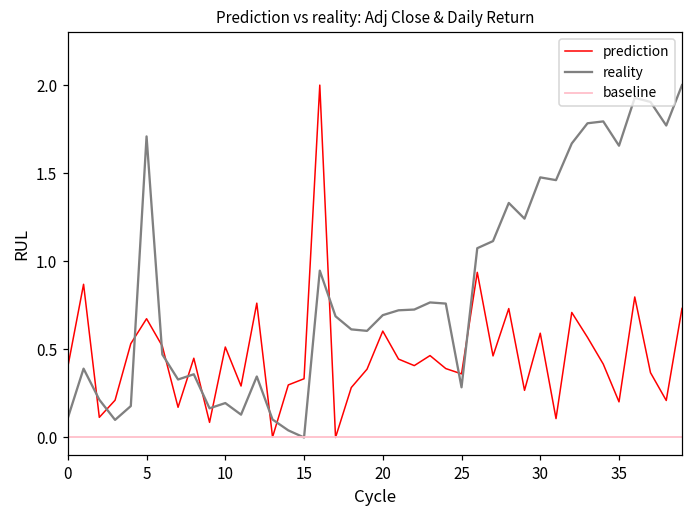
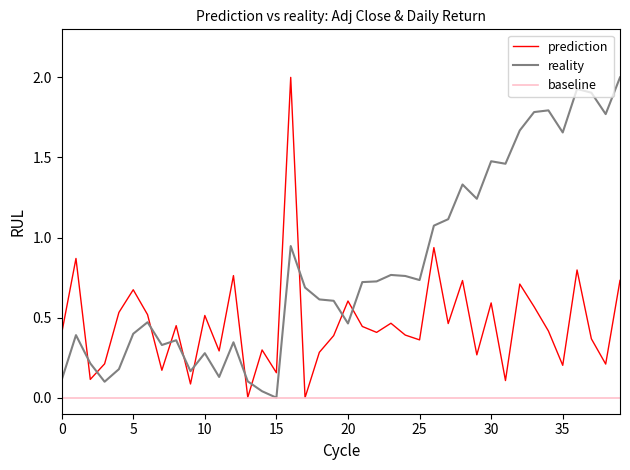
  {
    "prediction": {
      "0": 0.40,
      "5": 0.67,
      "10": 0.51,
-     "15": 0.33,
+     "15": 0.16,
      "20": 0.60,
      "25": 0.36,
      "30": 0.59,
      "35": 0.20
    },
    "reality": {
      "0": 0.11,
-     "5": 1.71,
-     "10": 0.20,
-     "20": 0.69,
-     "25": 0.28,
+     "5": 0.40,
+     "10": 0.28,
+     "20": 0.46,
+     "25": 0.73,
      "30": 1.48,
      "35": 1.66
    },
    "baseline": {
      "0": 0.00,
      "5": 0.00,
      "10": 0.00,
      "20": 0.00,
      "25": 0.00,
      "30": 0.00,
      "35": 0.00
    }
  }
